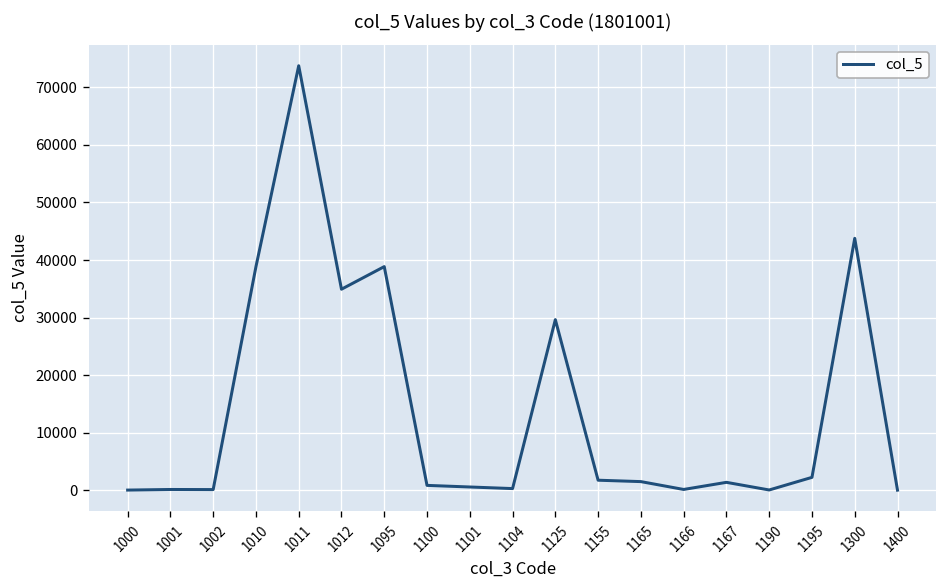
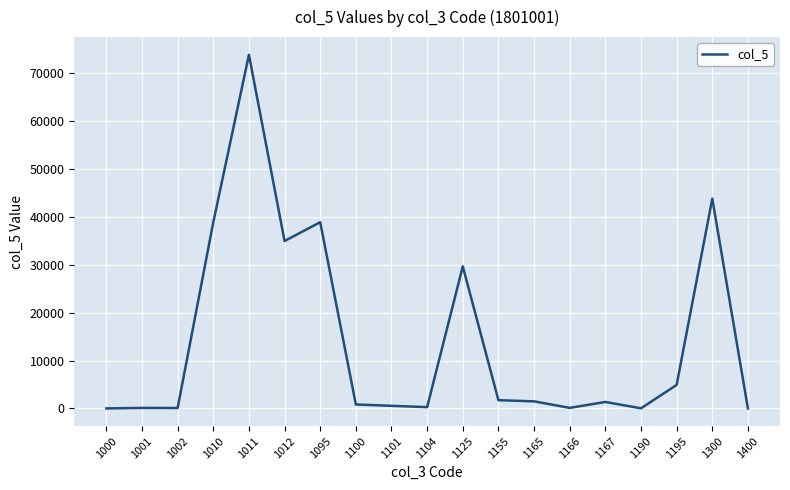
  {
    "1000": 0,
    "1001": 0,
    "1002": 0,
    "1010": 39000,
    "1011": 74000,
    "1012": 35000,
    "1095": 39000,
    "1100": 1000,
    "1101": 1000,
    "1104": 0,
    "1125": 30000,
    "1155": 2000,
    "1165": 1000,
    "1166": 0,
    "1167": 1000,
    "1190": 0,
-   "1195": 2000,
+   "1195": 5000,
    "1300": 44000,
    "1400": 0
  }
